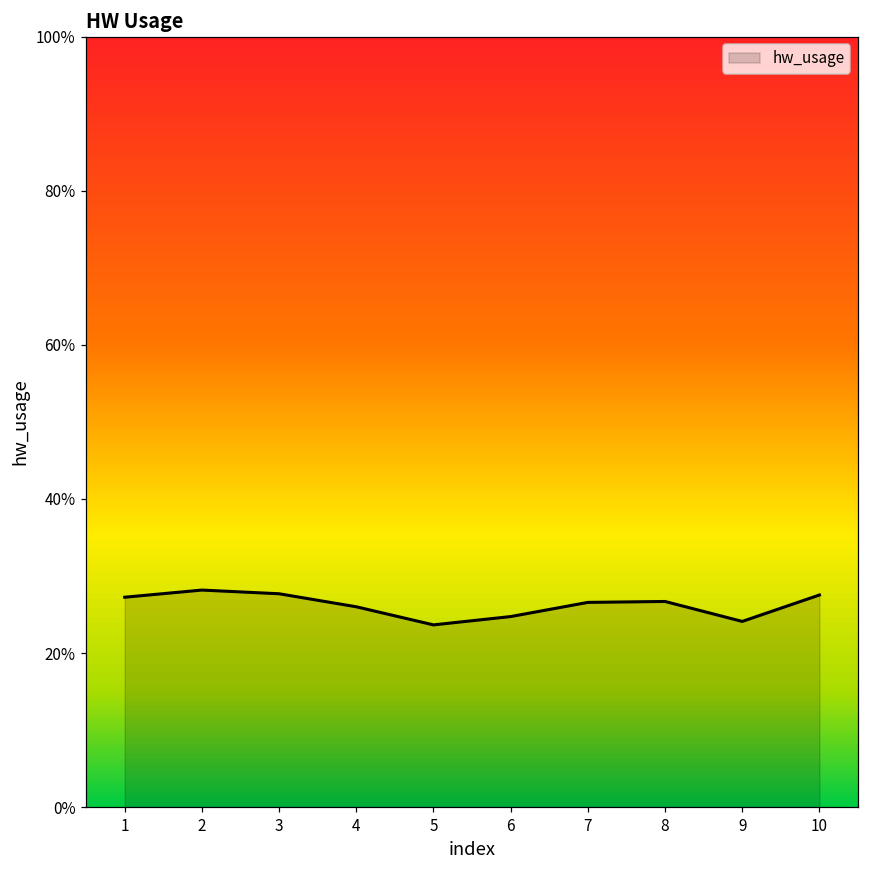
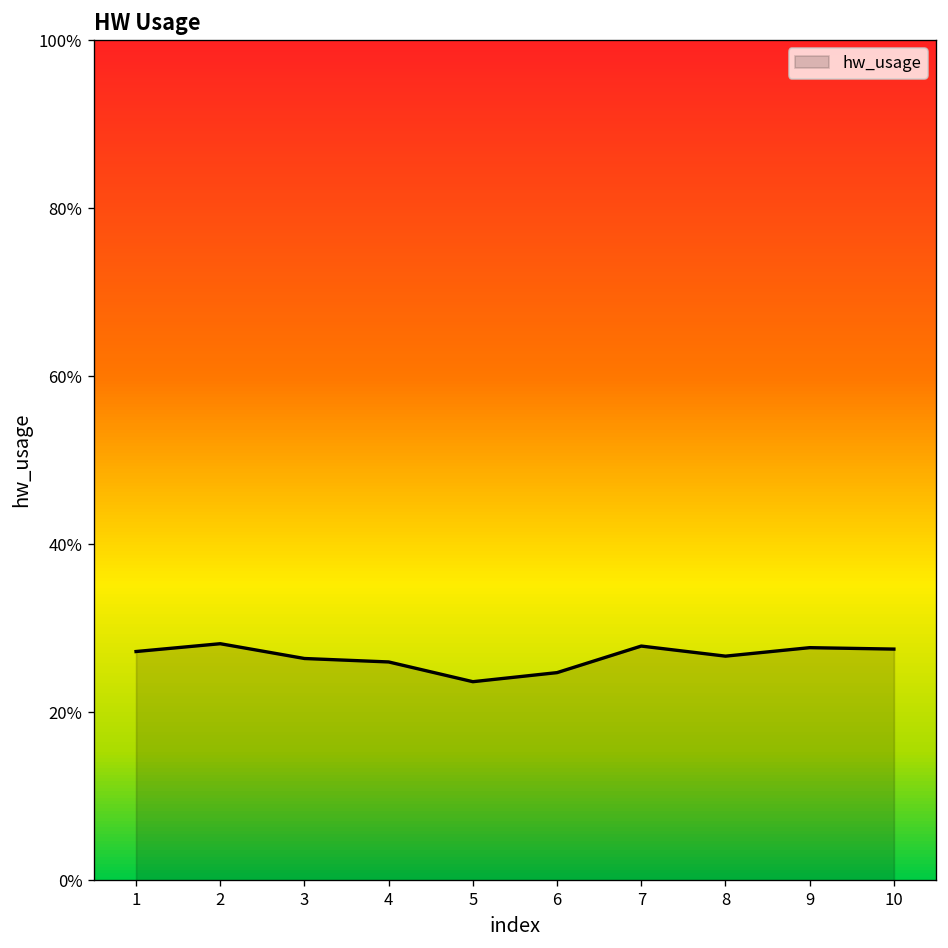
  {
    "1": "27%",
    "2": "28%",
-   "3": "28%",
+   "3": "26%",
    "4": "26%",
    "5": "24%",
    "6": "25%",
-   "7": "27%",
+   "7": "28%",
    "8": "27%",
-   "9": "24%",
+   "9": "28%",
    "10": "28%"
  }
